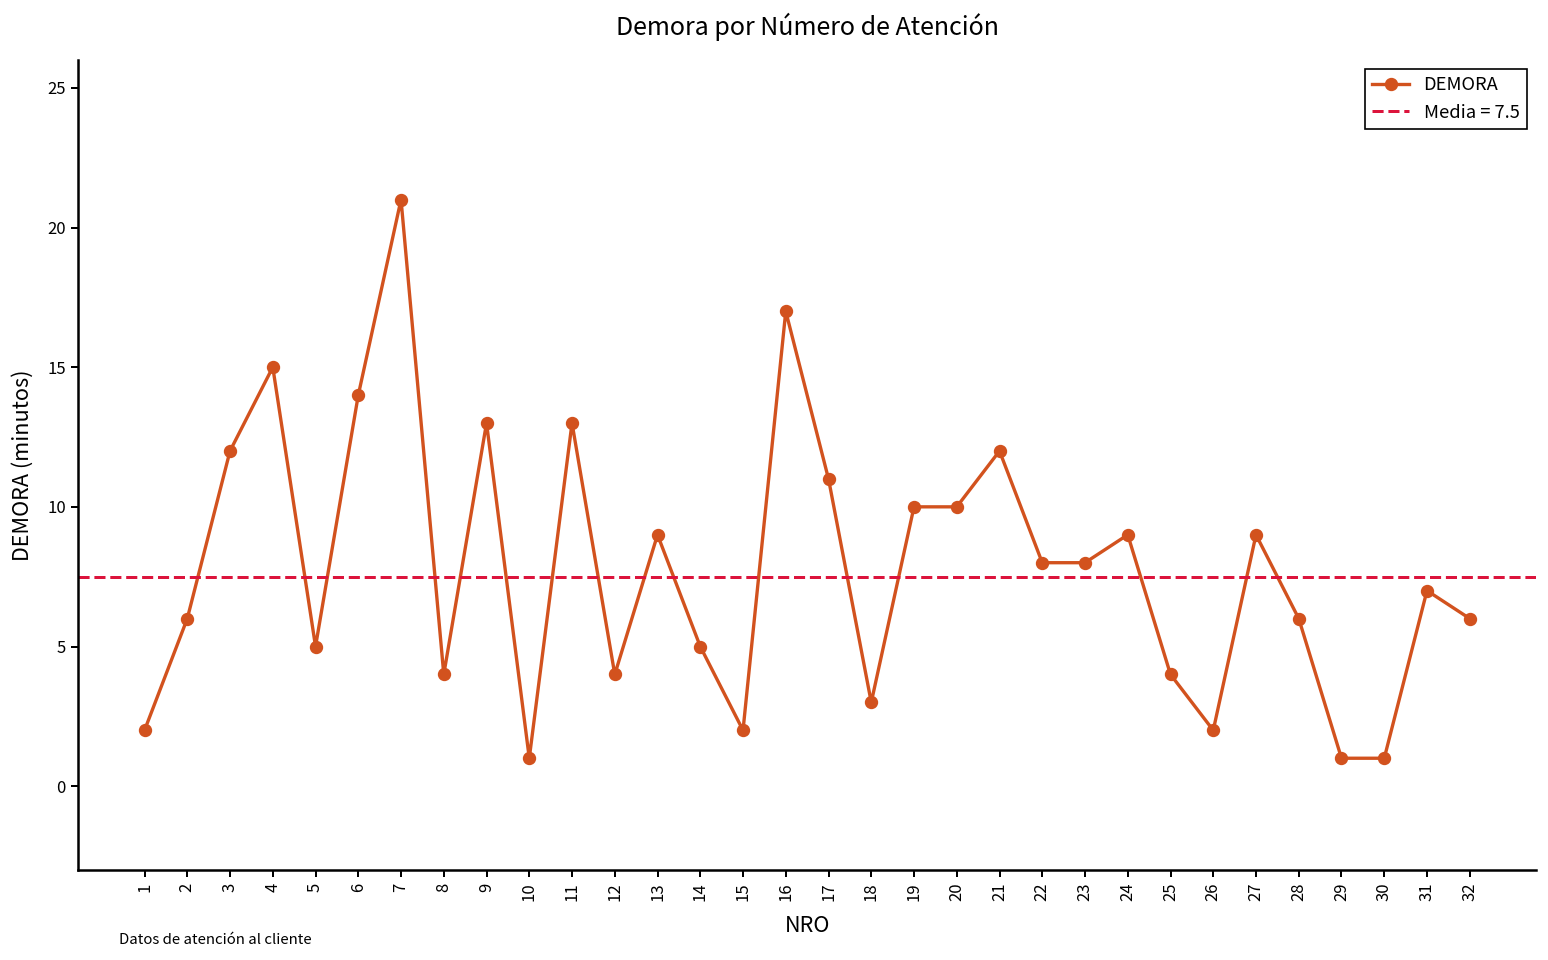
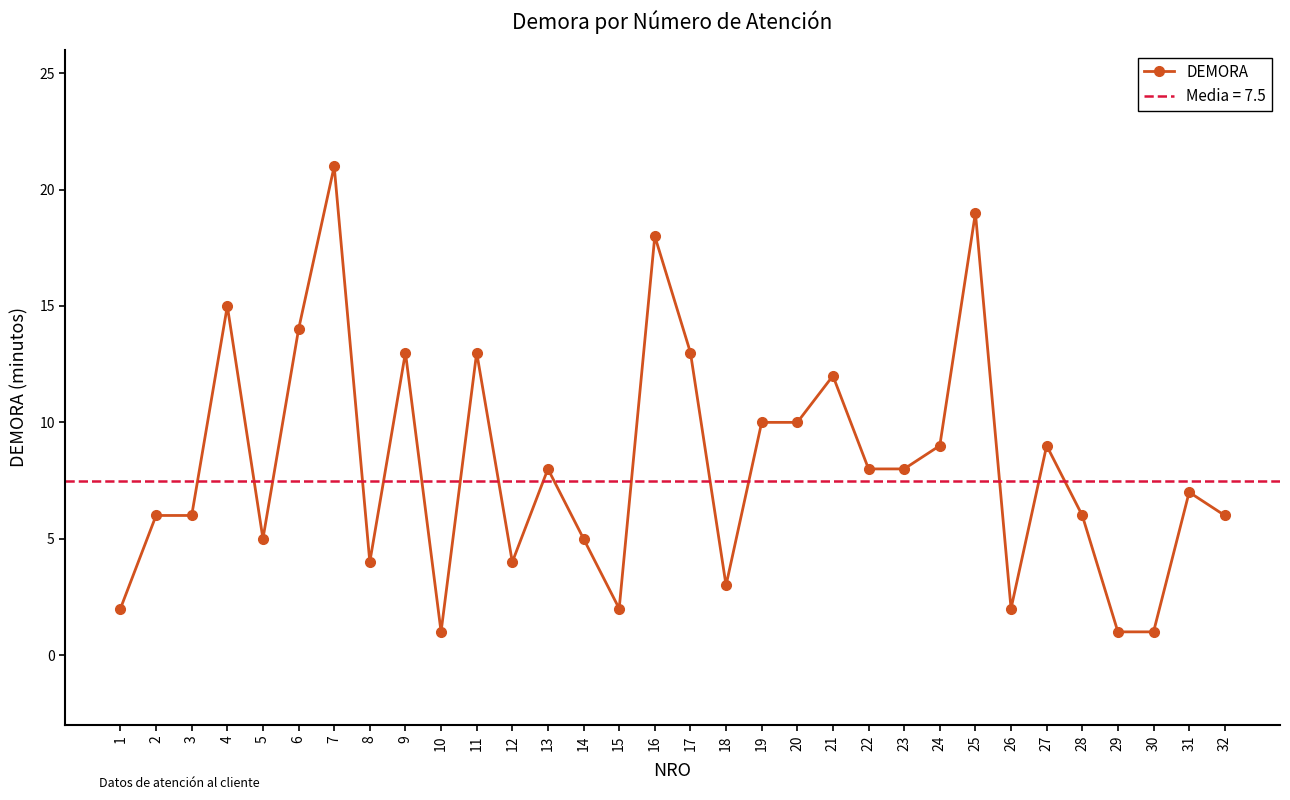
  {
    "1": 2,
    "2": 6,
-   "3": 12,
+   "3": 6,
    "4": 15,
    "5": 5,
    "6": 14,
    "7": 21,
    "8": 4,
    "9": 13,
    "10": 1,
    "11": 13,
    "12": 4,
-   "13": 9,
+   "13": 8,
    "14": 5,
    "15": 2,
-   "16": 17,
-   "17": 11,
+   "16": 18,
+   "17": 13,
    "18": 3,
    "19": 10,
    "20": 10,
    "21": 12,
    "22": 8,
    "23": 8,
    "24": 9,
-   "25": 4,
+   "25": 19,
    "26": 2,
    "27": 9,
    "28": 6,
    "29": 1,
    "30": 1,
    "31": 7,
    "32": 6
  }
